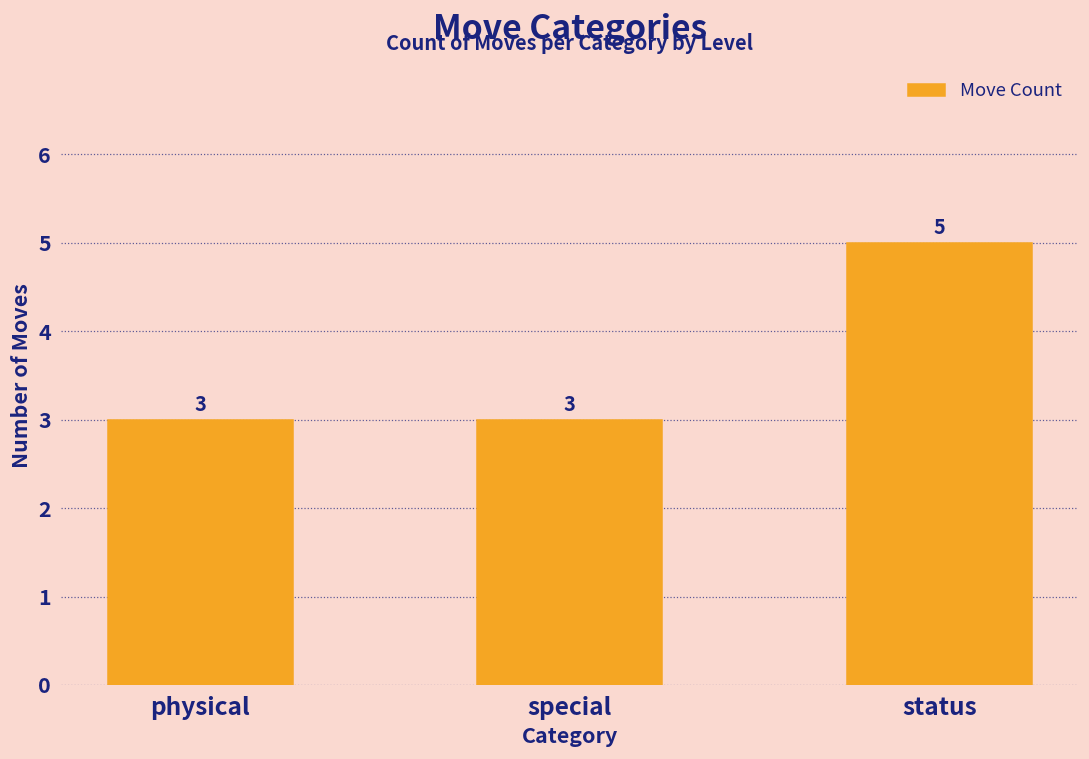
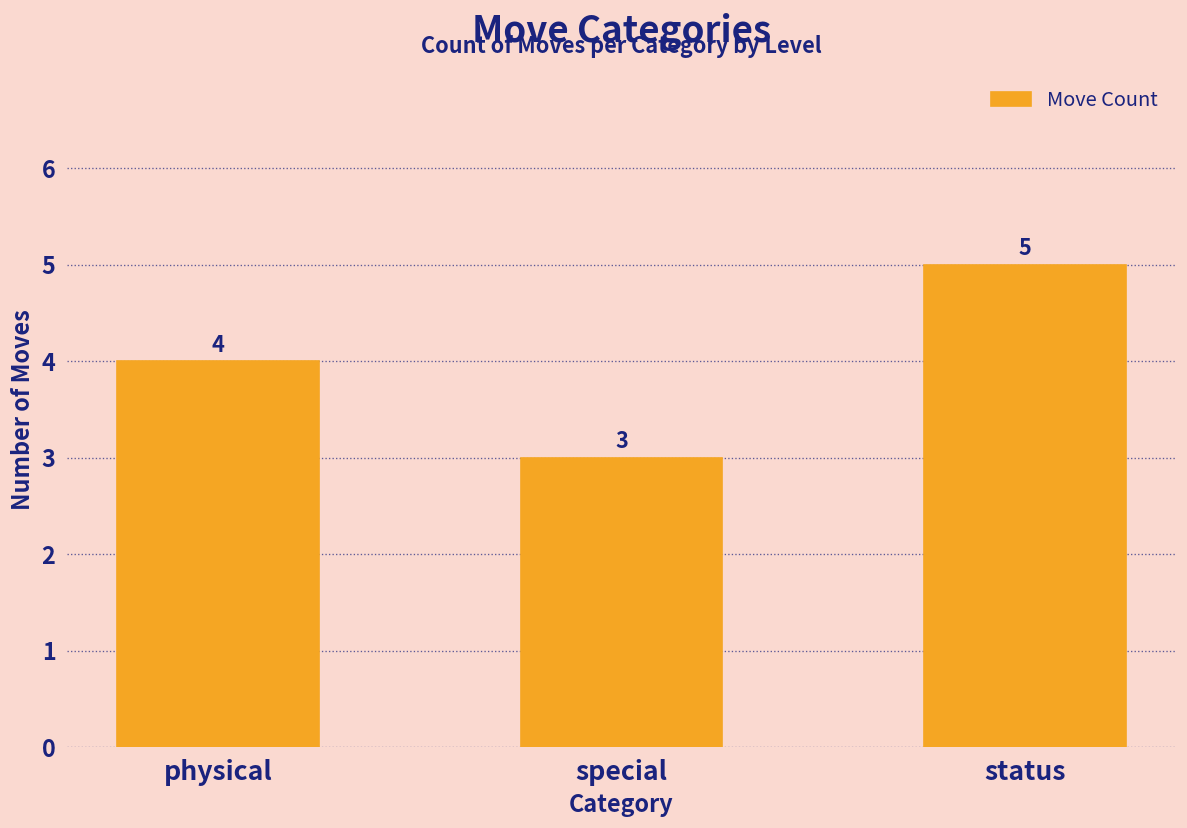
  {
-   "physical": 3,
+   "physical": 4,
    "special": 3,
    "status": 5
  }
